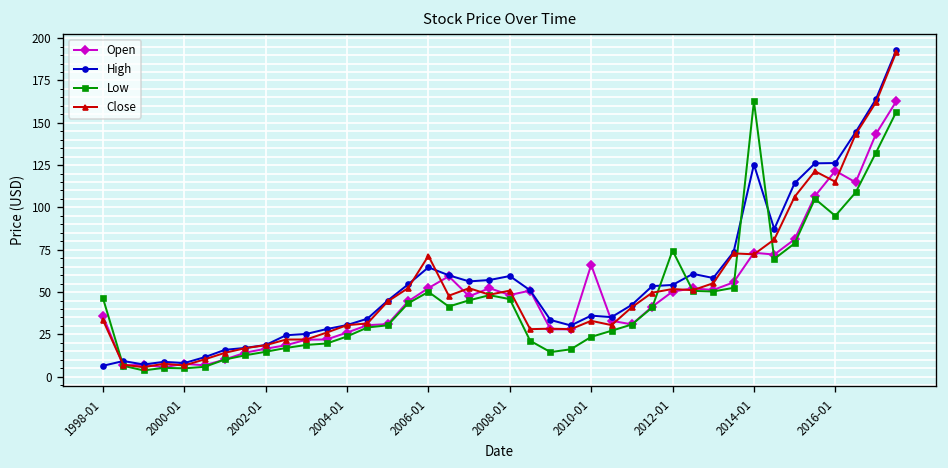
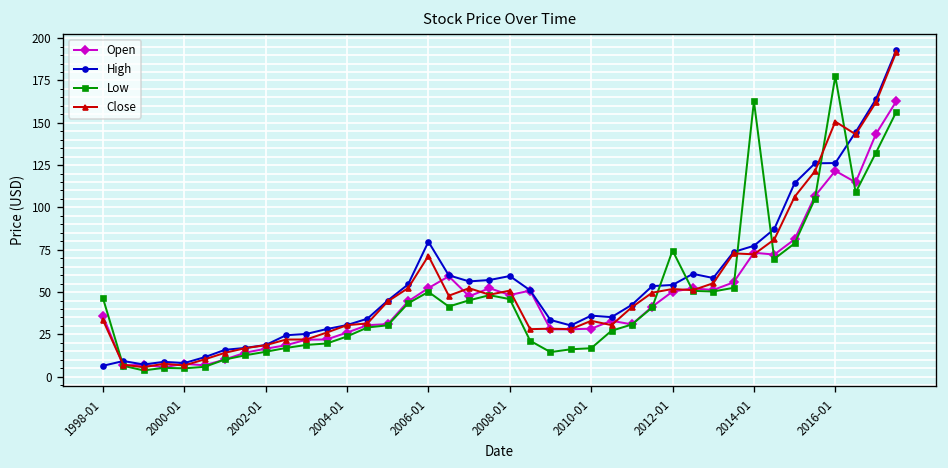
  {
    "Open": {
      "1998-01": 36,
      "2002-01": 17,
      "2004-01": 26,
      "2006-01": 52,
      "2008-01": 48,
-     "2010-01": 66,
+     "2010-01": 28,
      "2016-01": 122
    },
    "High": {
      "1998-01": 6,
-     "2006-01": 65,
+     "2006-01": 80,
      "2008-01": 59,
      "2010-01": 36,
      "2012-01": 54,
-     "2014-01": 125,
+     "2014-01": 77,
      "2016-01": 126
    },
    "Low": {
      "1998-01": 46,
      "2002-01": 15,
      "2004-01": 24,
      "2006-01": 50,
      "2008-01": 46,
-     "2010-01": 24,
+     "2010-01": 17,
      "2012-01": 75,
      "2014-01": 163,
-     "2016-01": 95
+     "2016-01": 178
    },
    "Close": {
      "1998-01": 33,
      "2006-01": 71,
      "2008-01": 51,
      "2010-01": 33,
-     "2016-01": 115
+     "2016-01": 151
    }
  }
